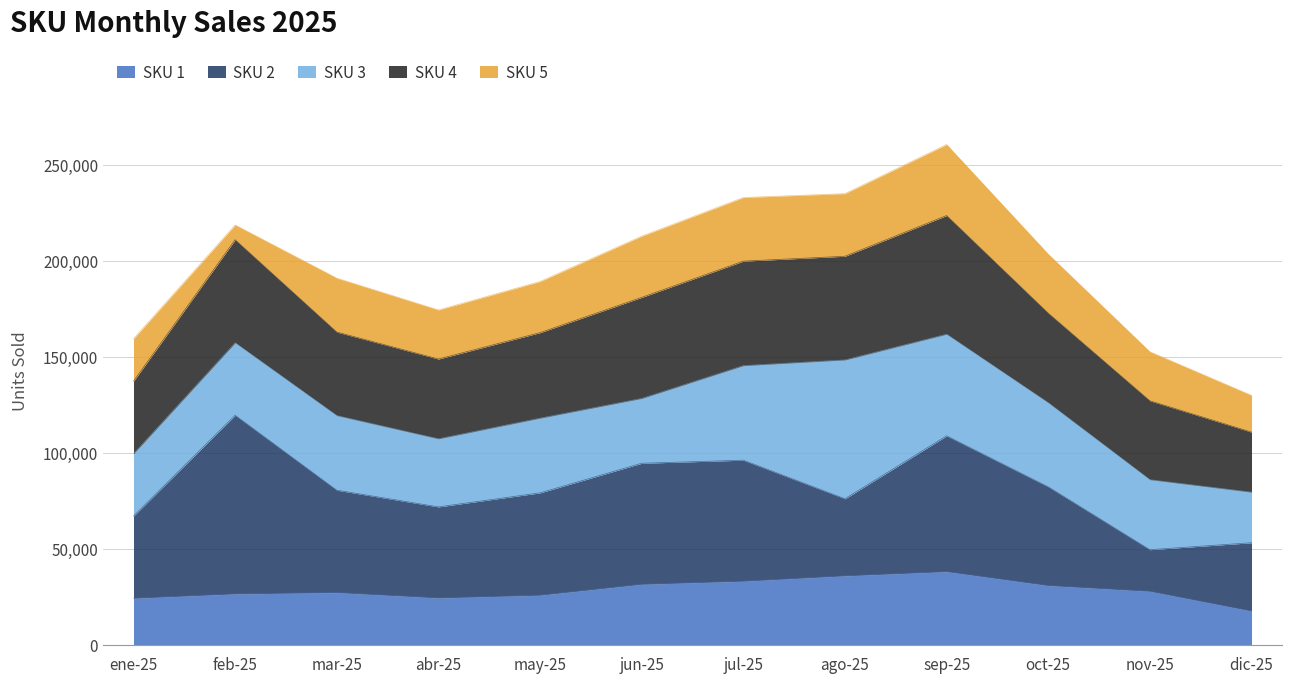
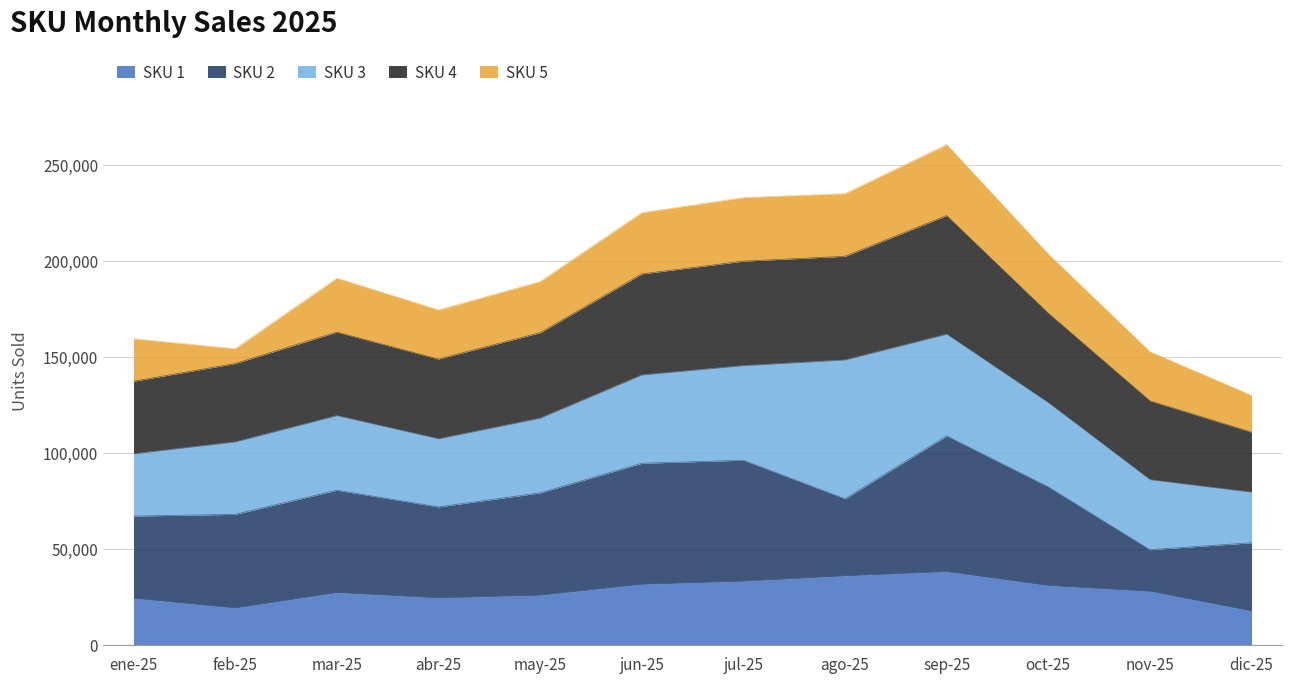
  {
    "SKU 1": {
      "ene-25": "24,000",
-     "feb-25": "27,000",
+     "feb-25": "19,000",
      "mar-25": "27,000",
      "abr-25": "24,000",
      "may-25": "26,000",
      "jun-25": "32,000",
      "jul-25": "33,000",
      "ago-25": "36,000",
      "sep-25": "38,000",
      "oct-25": "31,000",
      "nov-25": "28,000",
      "dic-25": "18,000"
    },
    "SKU 2": {
      "ene-25": "43,000",
-     "feb-25": "93,000",
+     "feb-25": "49,000",
      "mar-25": "53,000",
      "abr-25": "47,000",
      "may-25": "53,000",
      "jun-25": "63,000",
      "jul-25": "63,000",
      "ago-25": "40,000",
      "sep-25": "71,000",
      "oct-25": "51,000",
      "nov-25": "22,000",
      "dic-25": "36,000"
    },
    "SKU 3": {
      "ene-25": "32,000",
      "feb-25": "38,000",
      "mar-25": "39,000",
      "abr-25": "35,000",
      "may-25": "39,000",
-     "jun-25": "34,000",
+     "jun-25": "46,000",
      "jul-25": "49,000",
      "ago-25": "72,000",
      "sep-25": "53,000",
      "oct-25": "44,000",
      "nov-25": "36,000",
      "dic-25": "26,000"
    },
    "SKU 4": {
      "ene-25": "38,000",
-     "feb-25": "54,000",
+     "feb-25": "41,000",
      "mar-25": "43,000",
      "abr-25": "42,000",
      "may-25": "45,000",
      "jun-25": "53,000",
      "jul-25": "54,000",
      "ago-25": "54,000",
      "sep-25": "62,000",
      "oct-25": "47,000",
      "nov-25": "41,000",
      "dic-25": "31,000"
    },
    "SKU 5": {
      "ene-25": "22,000",
      "feb-25": "8,000",
      "mar-25": "28,000",
      "abr-25": "26,000",
      "may-25": "27,000",
      "jun-25": "32,000",
      "jul-25": "33,000",
      "ago-25": "33,000",
      "sep-25": "37,000",
      "oct-25": "31,000",
      "nov-25": "26,000",
      "dic-25": "19,000"
    }
  }
